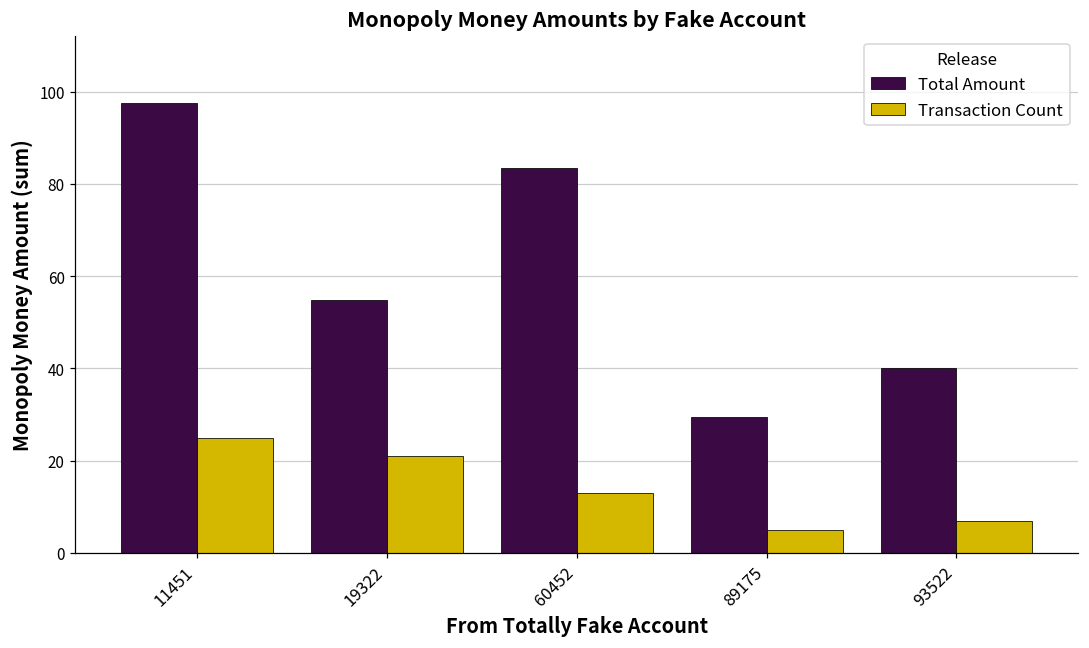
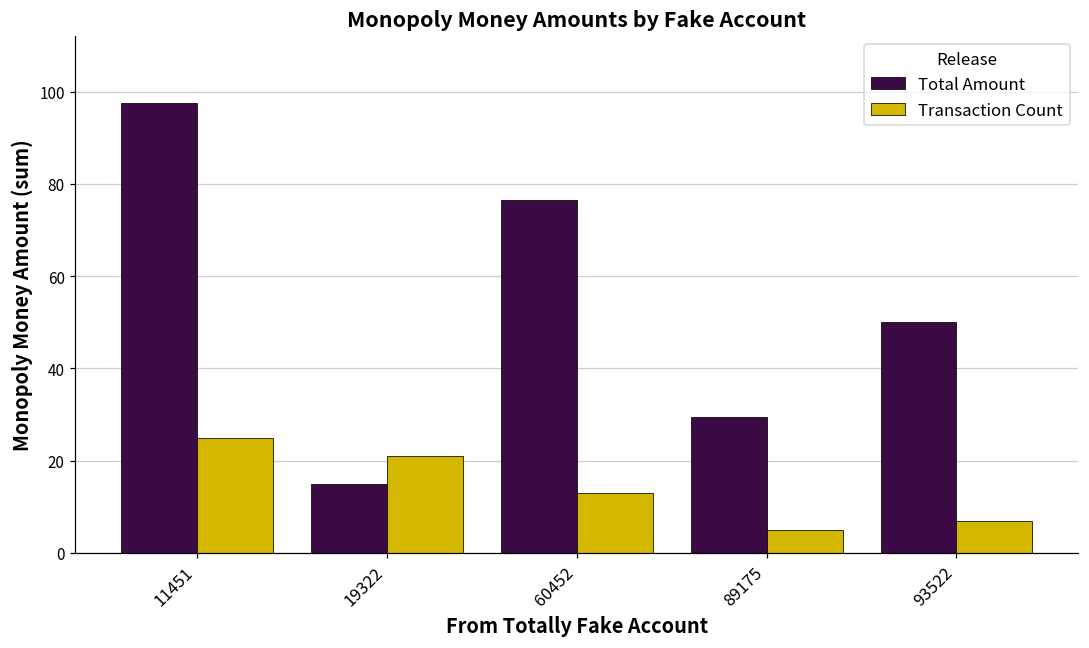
  {
    "Total Amount": {
      "11451": 98,
-     "19322": 55,
-     "60452": 84,
+     "19322": 15,
+     "60452": 77,
      "89175": 29,
-     "93522": 40
+     "93522": 50
    },
    "Transaction Count": {
      "11451": 25,
      "19322": 21,
      "60452": 13,
      "89175": 5,
      "93522": 7
    }
  }
